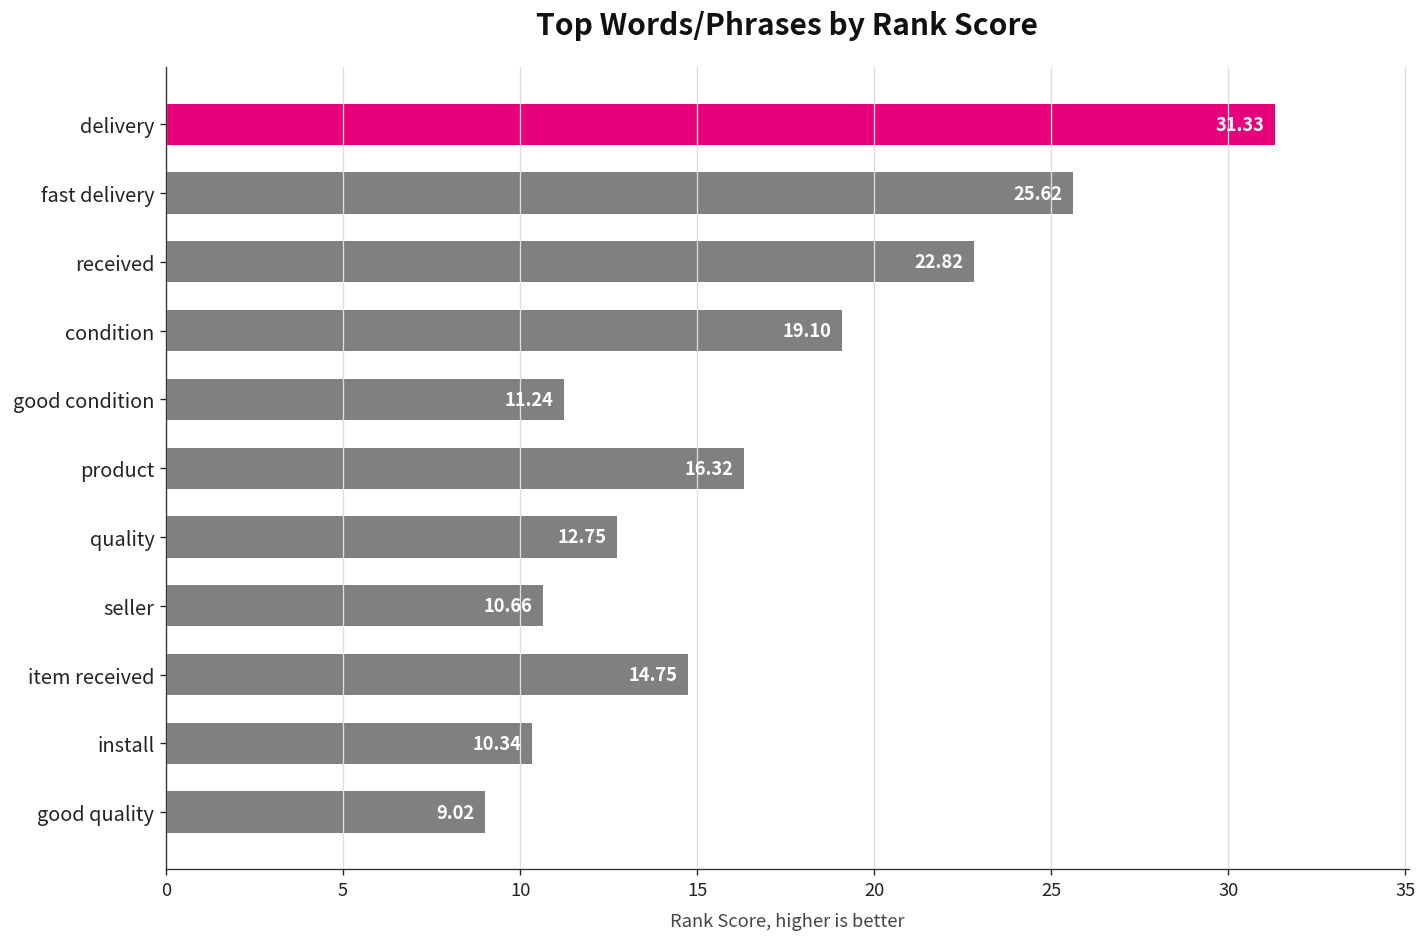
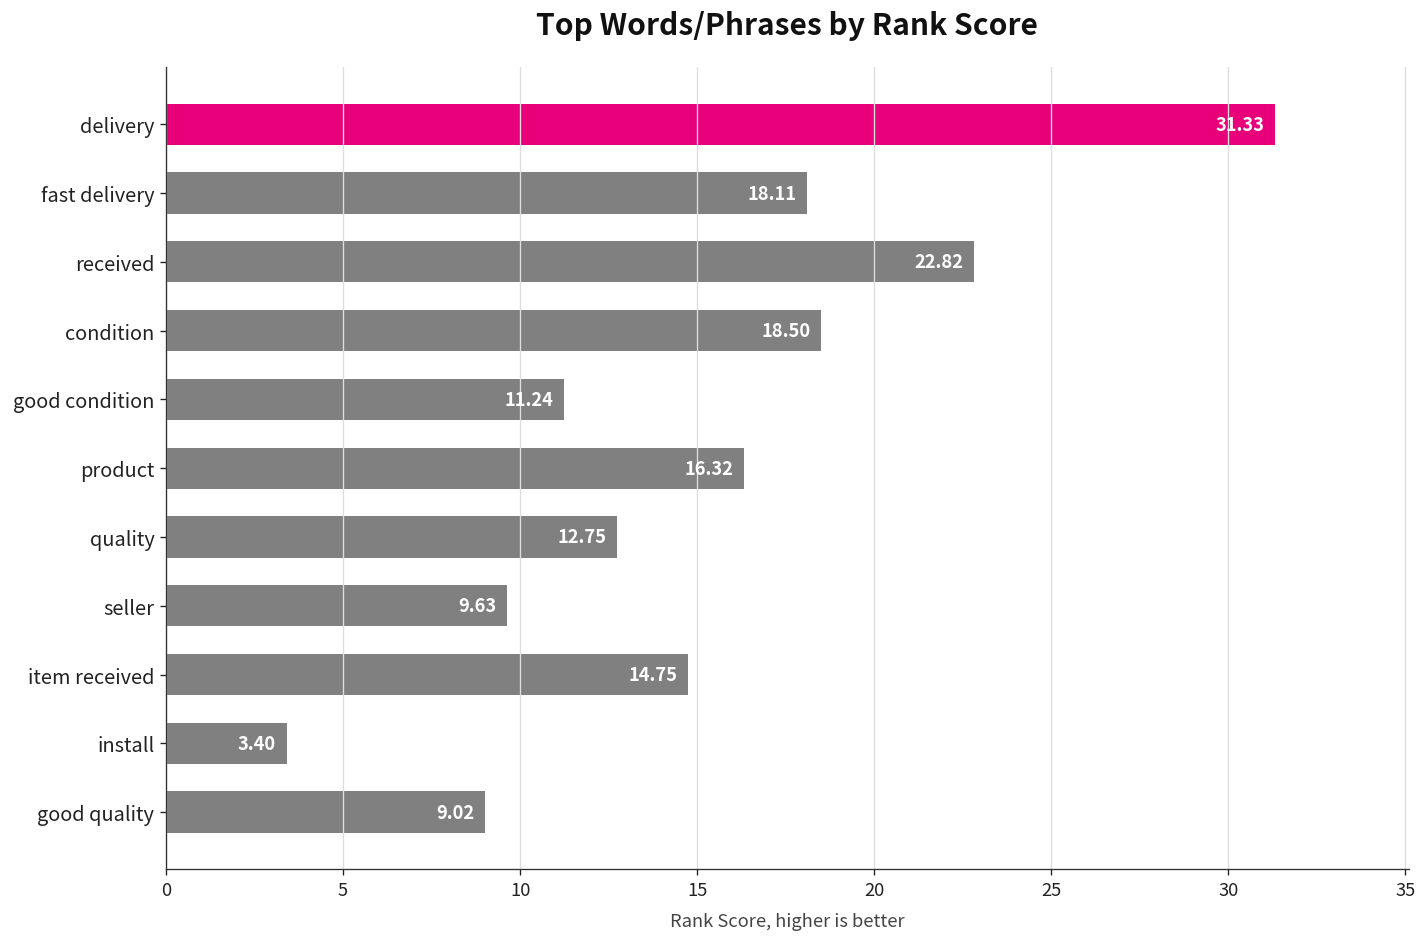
  {
    "delivery": 31.33,
-   "fast delivery": 25.62,
+   "fast delivery": 18.11,
    "received": 22.82,
-   "condition": 19.10,
+   "condition": 18.50,
    "good condition": 11.24,
    "product": 16.32,
    "quality": 12.75,
-   "seller": 10.66,
+   "seller": 9.63,
    "item received": 14.75,
-   "install": 10.34,
+   "install": 3.40,
    "good quality": 9.02
  }
